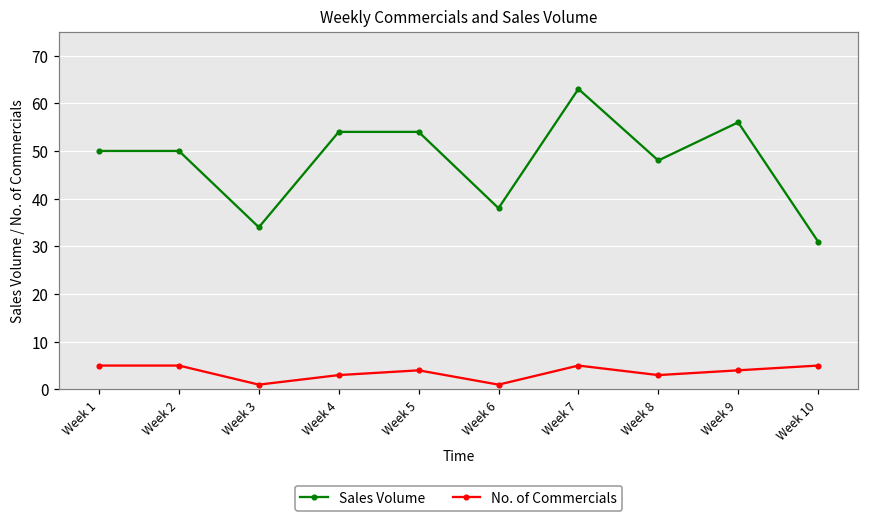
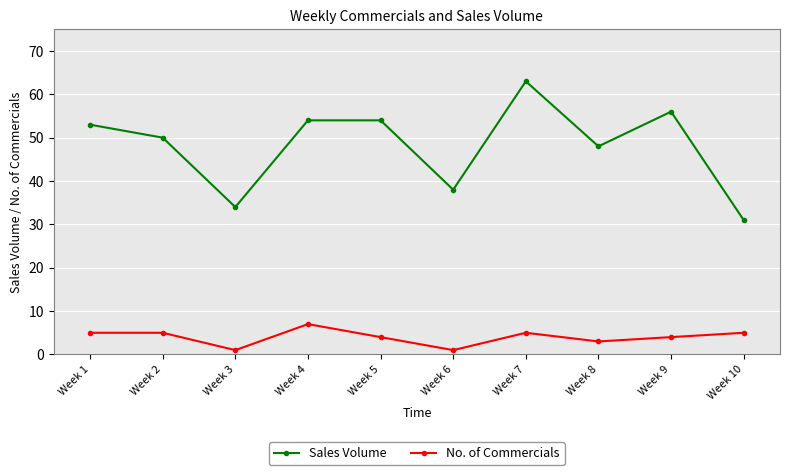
  {
    "Sales Volume": {
-     "Week 1": 50,
+     "Week 1": 53,
      "Week 2": 50,
      "Week 3": 34,
      "Week 4": 54,
      "Week 5": 54,
      "Week 6": 38,
      "Week 7": 63,
      "Week 8": 48,
      "Week 9": 56,
      "Week 10": 31
    },
    "No. of Commercials": {
      "Week 1": 5,
      "Week 2": 5,
      "Week 3": 1,
-     "Week 4": 3,
+     "Week 4": 7,
      "Week 5": 4,
      "Week 6": 1,
      "Week 7": 5,
      "Week 8": 3,
      "Week 9": 4,
      "Week 10": 5
    }
  }
